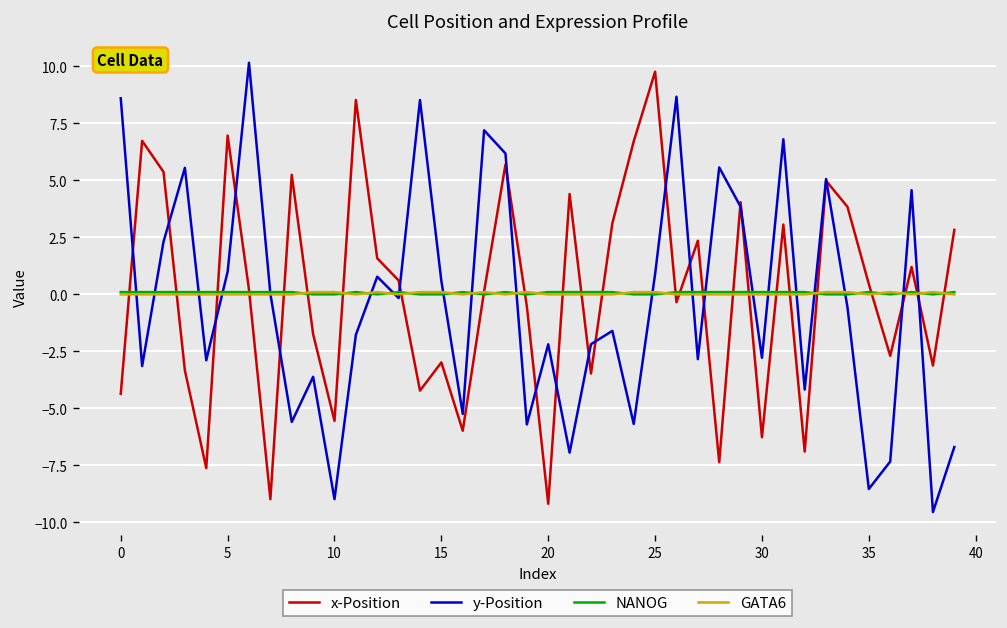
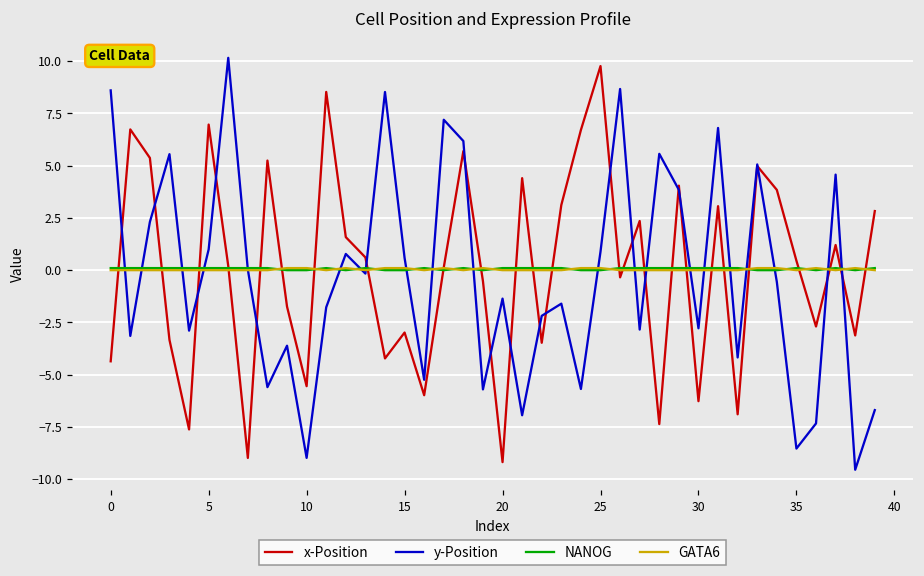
  {
    "x-Position": {
      "0": -4.4,
      "5": 7.0,
      "10": -5.6,
      "15": -3.0,
      "20": -9.2,
      "25": 9.8,
      "30": -6.3,
      "35": 0.5
    },
    "y-Position": {
      "0": 8.6,
      "5": 1.0,
      "10": -9.0,
      "15": 0.6,
-     "20": -2.2,
+     "20": -1.4,
      "25": 0.9,
      "30": -2.8,
      "35": -8.5
    }
  }
